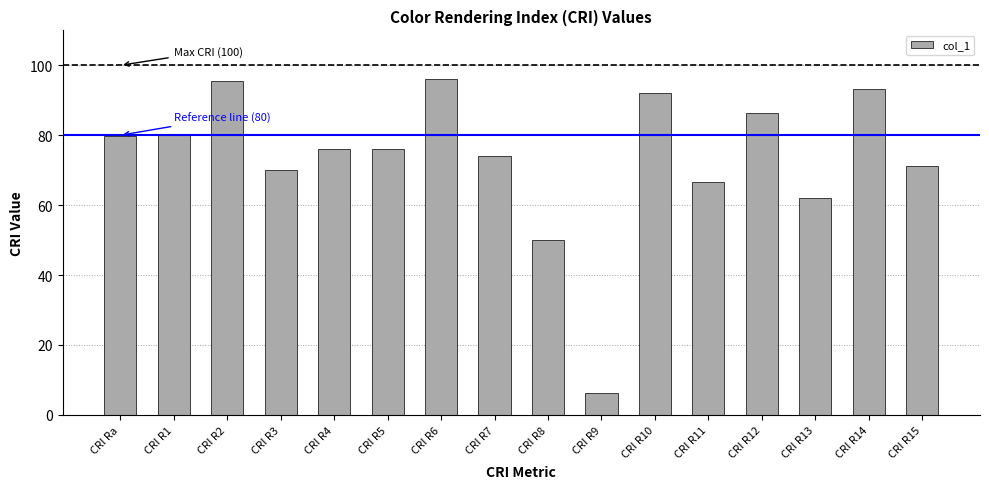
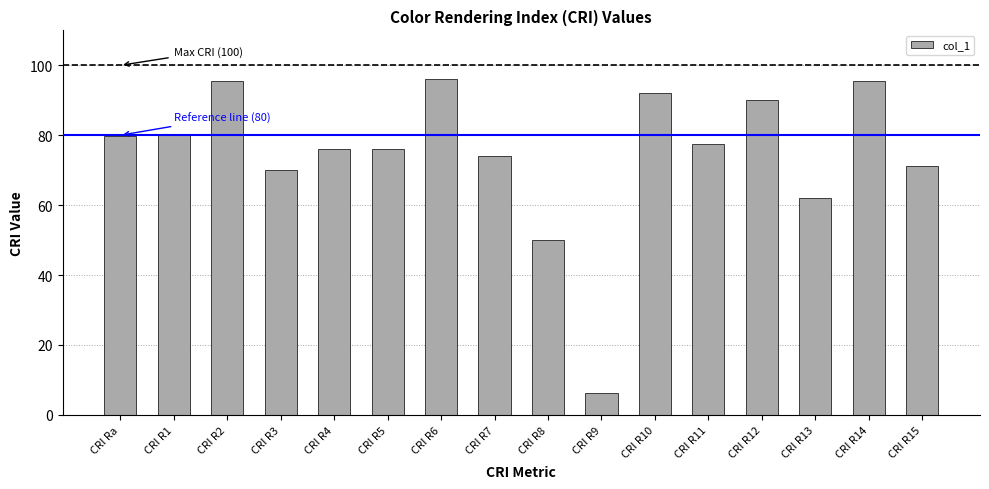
  {
    "CRI Ra": 80,
    "CRI R3": 70,
    "CRI R4": 76,
    "CRI R5": 76,
    "CRI R6": 96,
    "CRI R7": 74,
    "CRI R8": 50,
    "CRI R9": 6,
    "CRI R10": 92,
-   "CRI R11": 67,
-   "CRI R12": 86,
+   "CRI R11": 78,
+   "CRI R12": 90,
    "CRI R13": 62,
-   "CRI R14": 93,
+   "CRI R14": 96,
    "CRI R15": 71
  }
